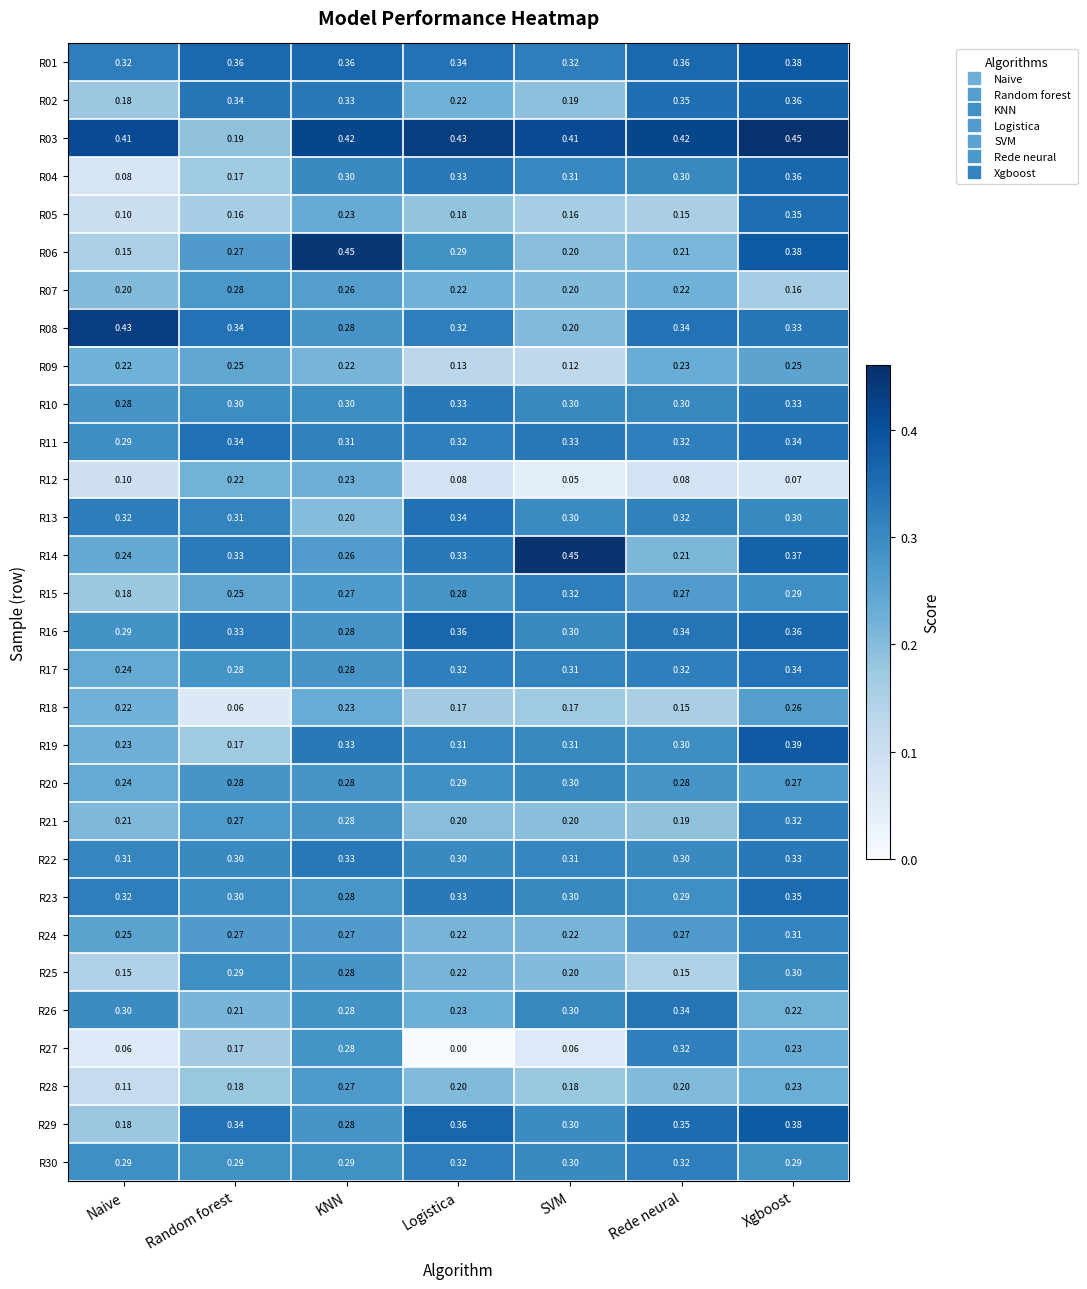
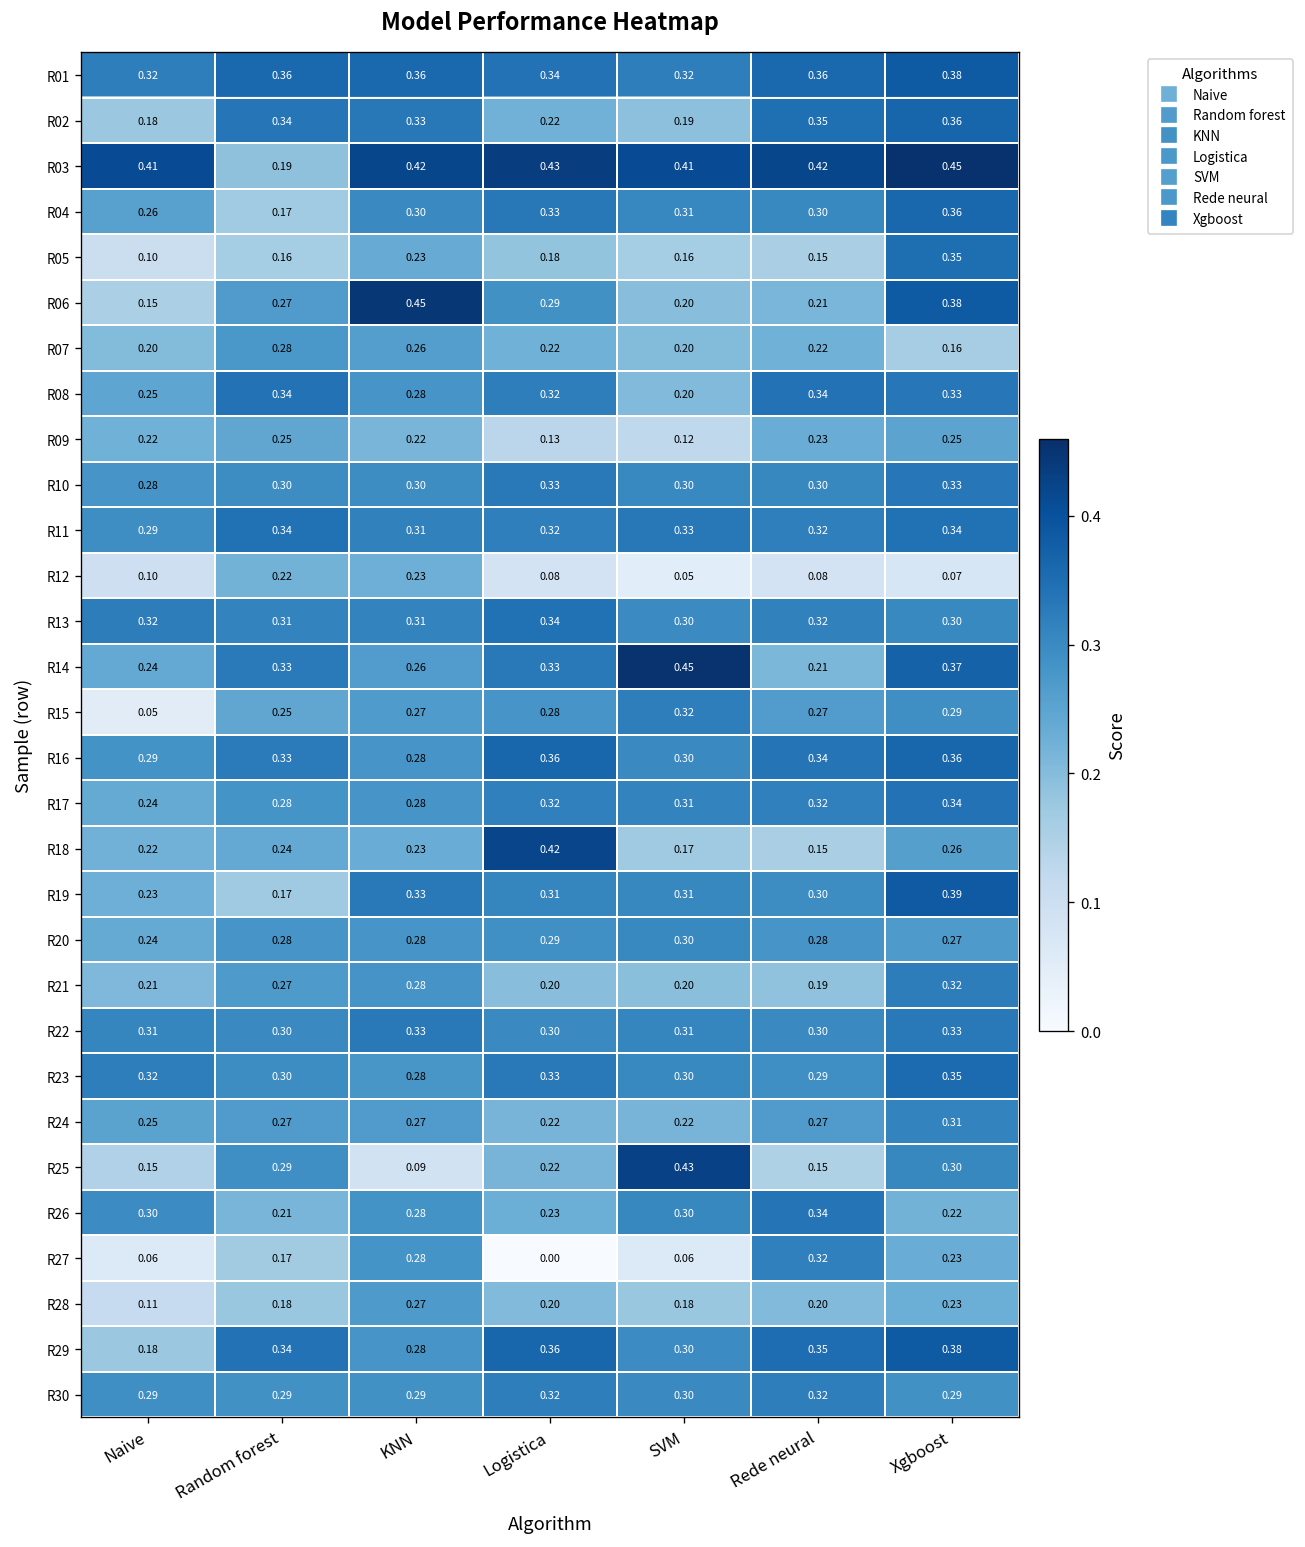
  {
    "R04": {
-     "Naive": 0.08,
+     "Naive": 0.26,
      "Random forest": 0.17,
      "KNN": 0.30,
      "Logistica": 0.33,
      "SVM": 0.31,
      "Rede neural": 0.30,
      "Xgboost": 0.36
    },
    "R08": {
-     "Naive": 0.43,
+     "Naive": 0.25,
      "Random forest": 0.34,
      "KNN": 0.28,
      "Logistica": 0.32,
      "SVM": 0.20,
      "Rede neural": 0.34,
      "Xgboost": 0.33
    },
    "R13": {
      "Naive": 0.32,
      "Random forest": 0.31,
-     "KNN": 0.20,
+     "KNN": 0.31,
      "Logistica": 0.34,
      "SVM": 0.30,
      "Rede neural": 0.32,
      "Xgboost": 0.30
    },
    "R15": {
-     "Naive": 0.18,
+     "Naive": 0.05,
      "Random forest": 0.25,
      "KNN": 0.27,
      "Logistica": 0.28,
      "SVM": 0.32,
      "Rede neural": 0.27,
      "Xgboost": 0.29
    },
    "R18": {
      "Naive": 0.22,
-     "Random forest": 0.06,
+     "Random forest": 0.24,
      "KNN": 0.23,
-     "Logistica": 0.17,
+     "Logistica": 0.42,
      "SVM": 0.17,
      "Rede neural": 0.15,
      "Xgboost": 0.26
    },
    "R25": {
      "Naive": 0.15,
      "Random forest": 0.29,
-     "KNN": 0.28,
+     "KNN": 0.09,
      "Logistica": 0.22,
-     "SVM": 0.20,
+     "SVM": 0.43,
      "Rede neural": 0.15,
      "Xgboost": 0.30
    }
  }
